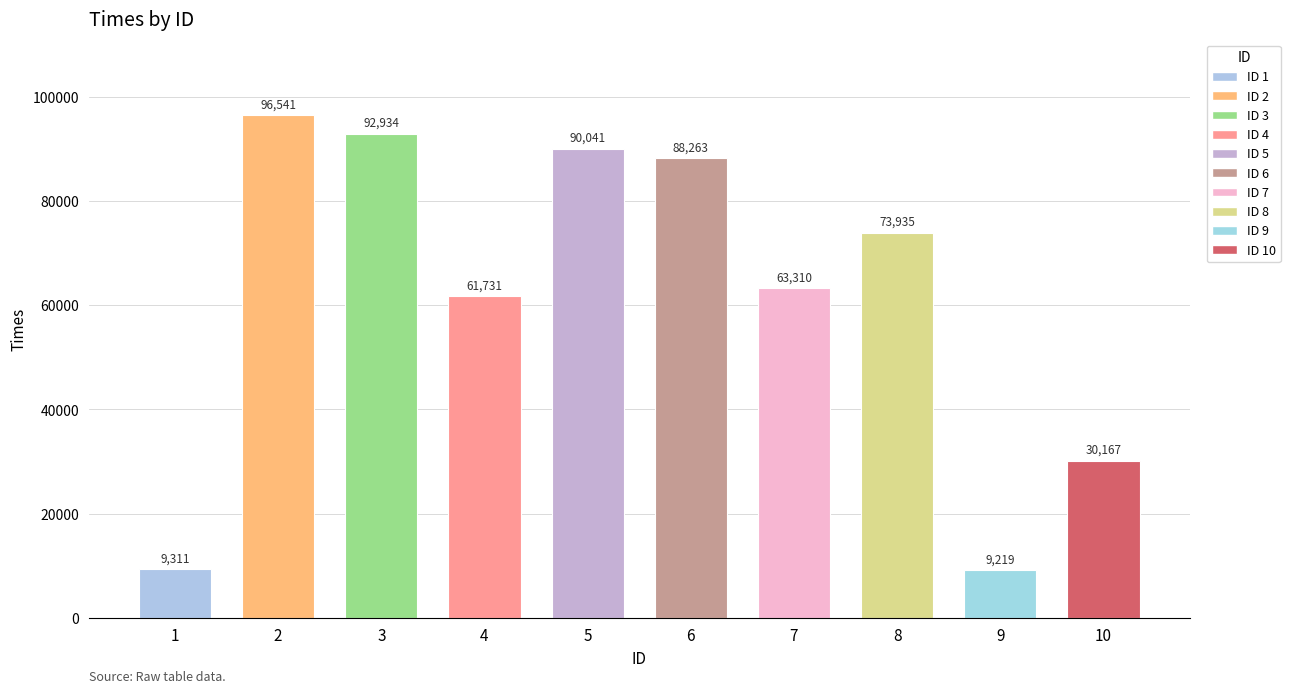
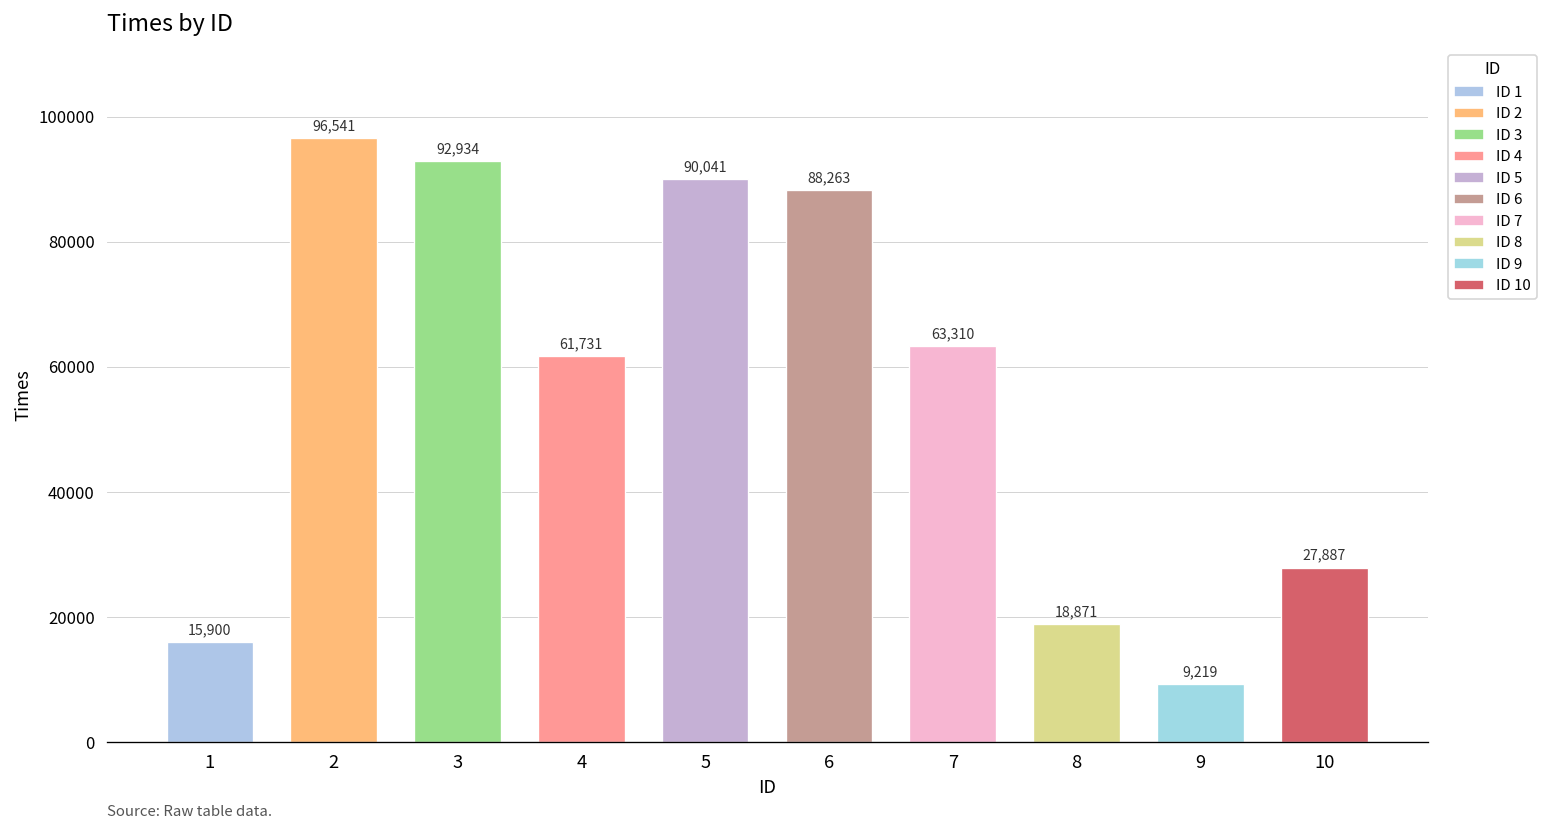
  {
-   "1": "9,311",
+   "1": "15,900",
    "2": "96,541",
    "3": "92,934",
    "4": "61,731",
    "5": "90,041",
    "6": "88,263",
    "7": "63,310",
-   "8": "73,935",
+   "8": "18,871",
    "9": "9,219",
-   "10": "30,167"
+   "10": "27,887"
  }
